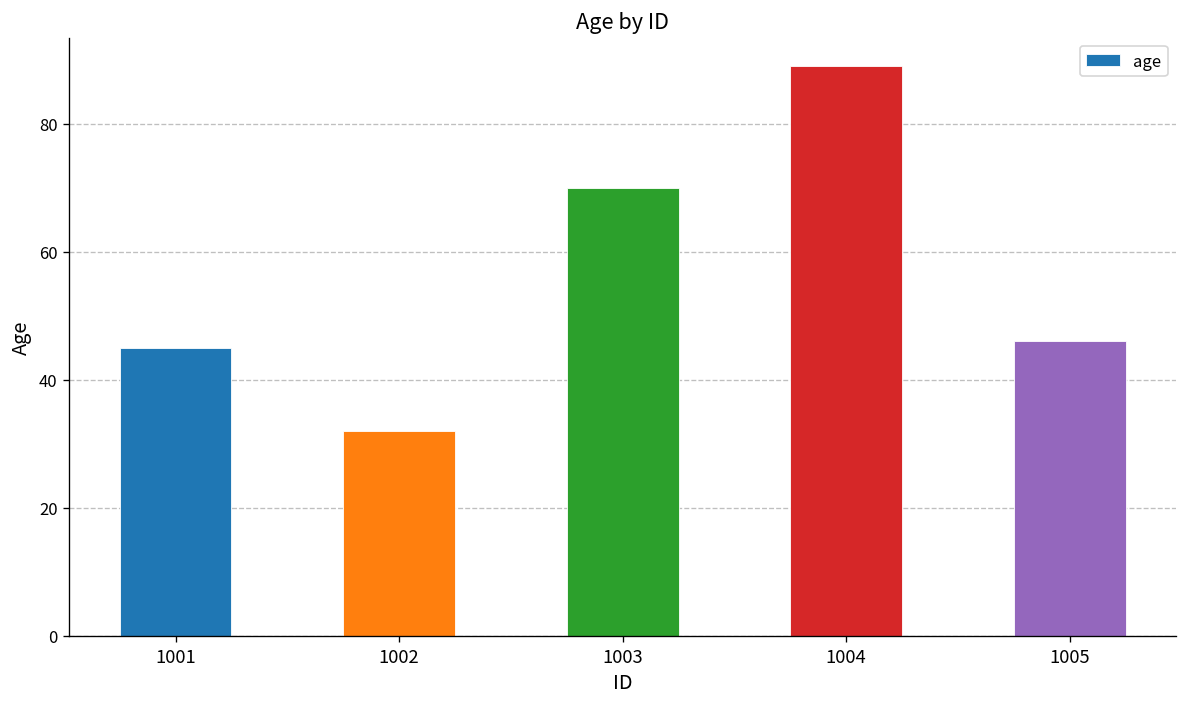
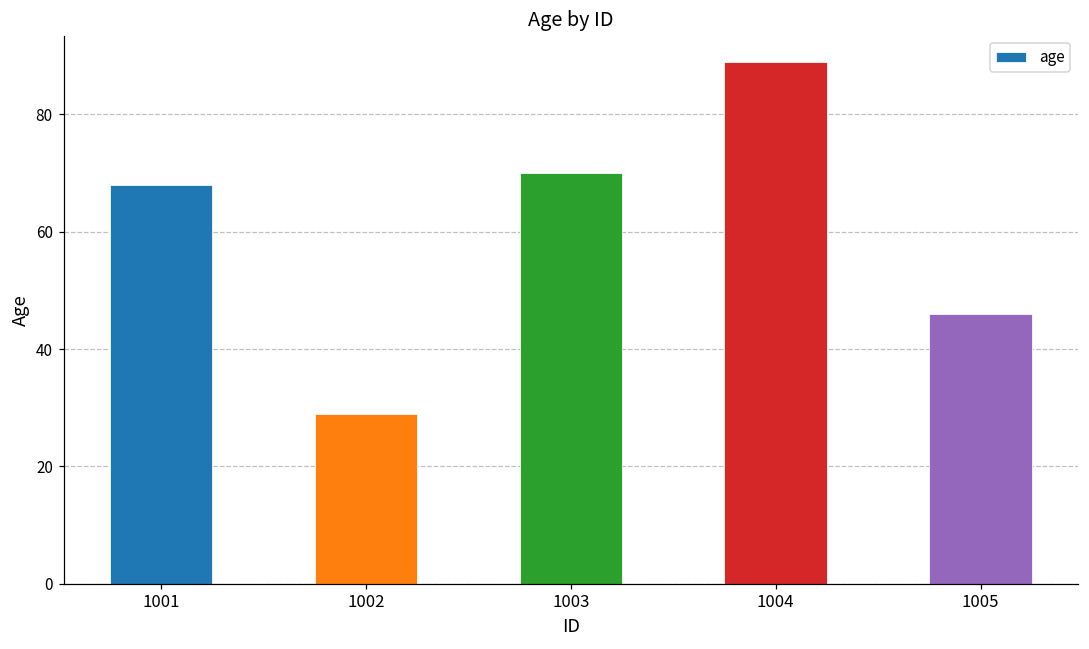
  {
-   "1001": 45,
-   "1002": 32,
+   "1001": 68,
+   "1002": 29,
    "1003": 70,
    "1004": 89,
    "1005": 46
  }
